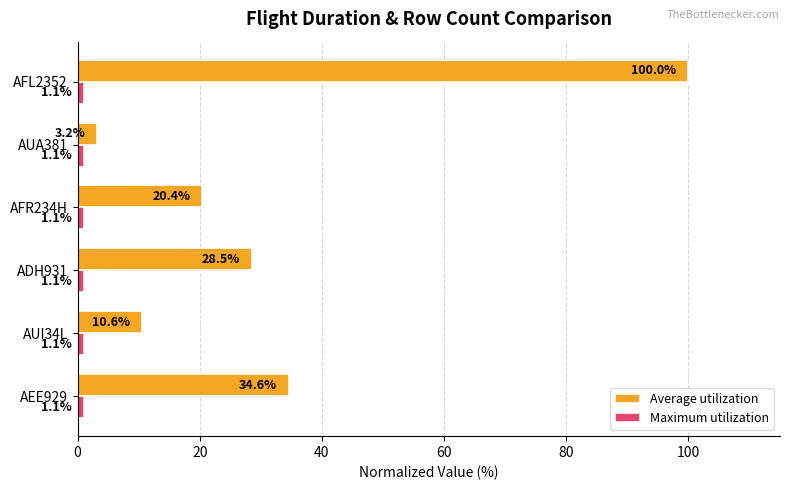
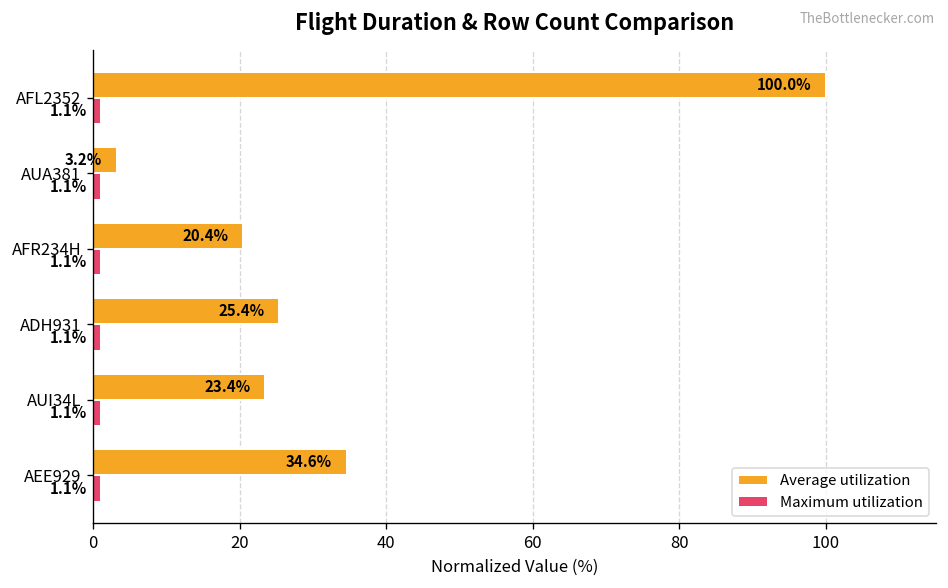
  {
    "Average utilization": {
      "AFL2352": "100.0%",
      "AUA381": "3.2%",
      "AFR234H": "20.4%",
-     "ADH931": "28.5%",
-     "AUI34L": "10.6%",
+     "ADH931": "25.4%",
+     "AUI34L": "23.4%",
      "AEE929": "34.6%"
    },
    "Maximum utilization": {
      "AFL2352": "1.1%",
      "AUA381": "1.1%",
      "AFR234H": "1.1%",
      "ADH931": "1.1%",
      "AUI34L": "1.1%",
      "AEE929": "1.1%"
    }
  }
